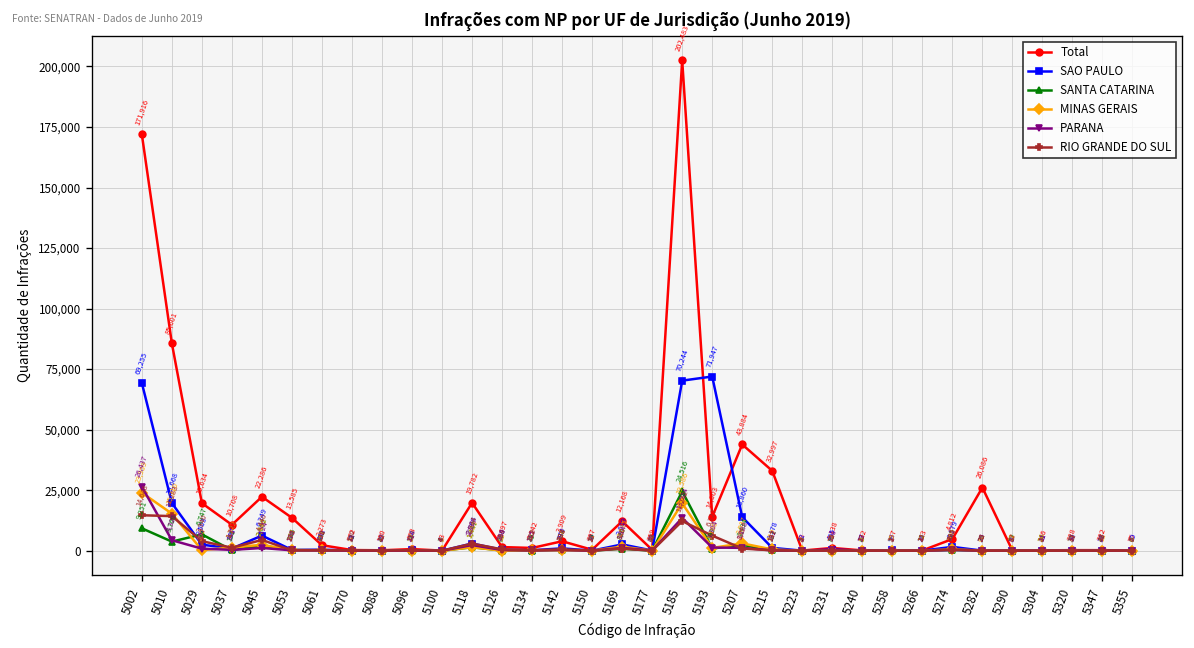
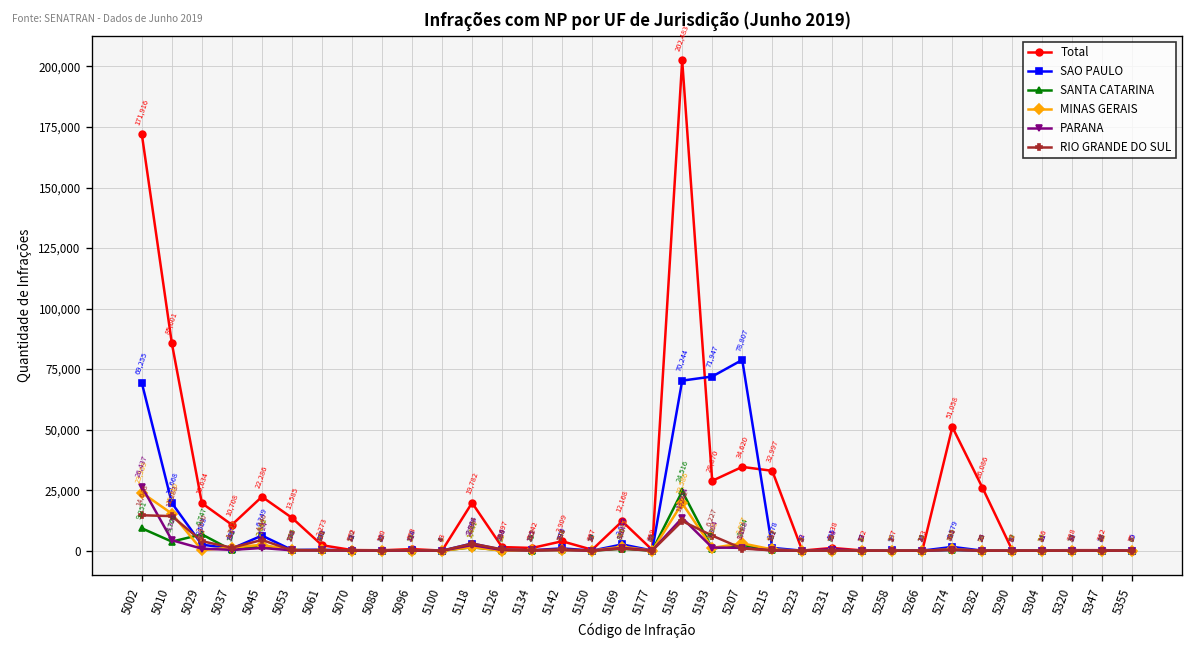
  {
    "Total": {
      "5002": "171,916",
      "5010": "85,601",
      "5029": "19,634",
      "5037": "10,708",
      "5045": "22,286",
      "5053": "13,585",
      "5118": "19,782",
      "5169": "12,168",
      "5185": "202,483",
-     "5193": "14,003",
-     "5207": "43,884",
+     "5193": "28,870",
+     "5207": "34,620",
      "5215": "32,997",
-     "5274": "4,812",
+     "5274": "51,058",
      "5282": "26,086"
    },
    "SAO PAULO": {
      "5002": "69,255",
      "5185": "70,244",
      "5193": "71,947",
-     "5207": "13,860"
+     "5207": "78,807"
    }
  }
